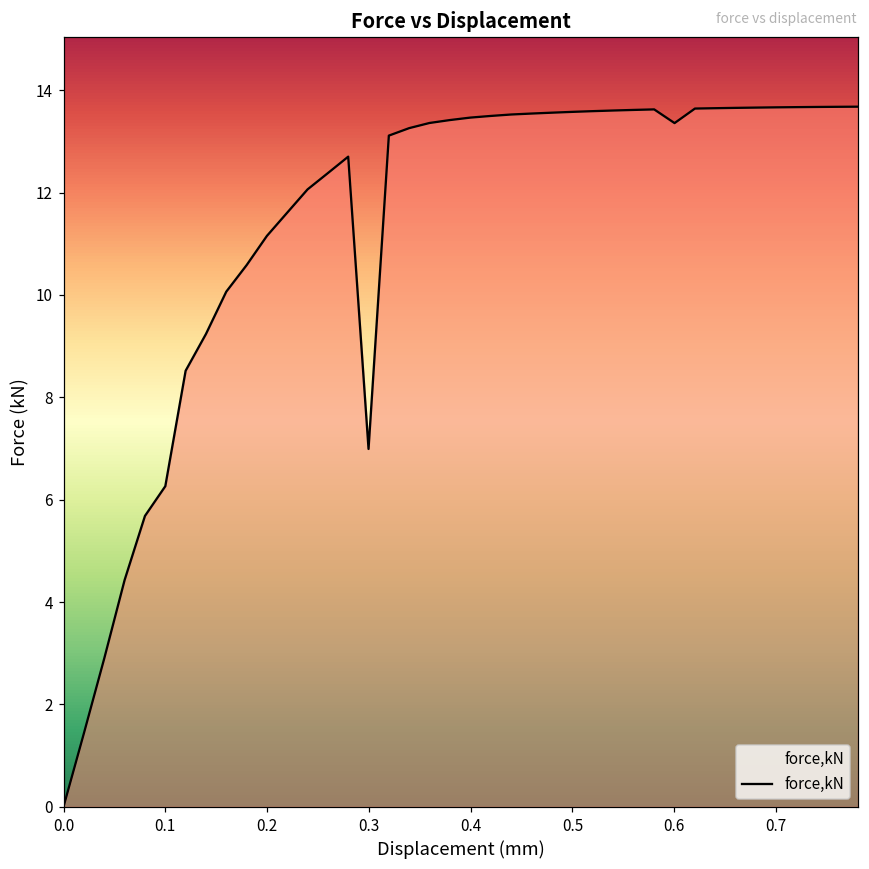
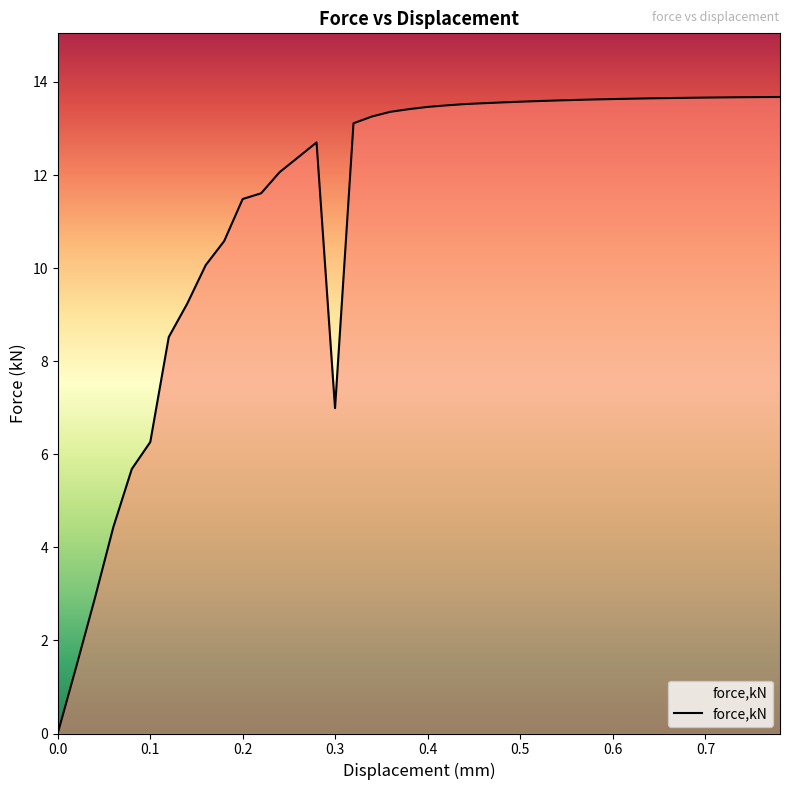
  {
    "0.0": 0.0,
    "0.1": 6.3,
-   "0.2": 11.2,
+   "0.2": 11.5,
    "0.3": 7.0,
    "0.5": 13.6,
-   "0.6": 13.4
+   "0.6": 13.6
  }
